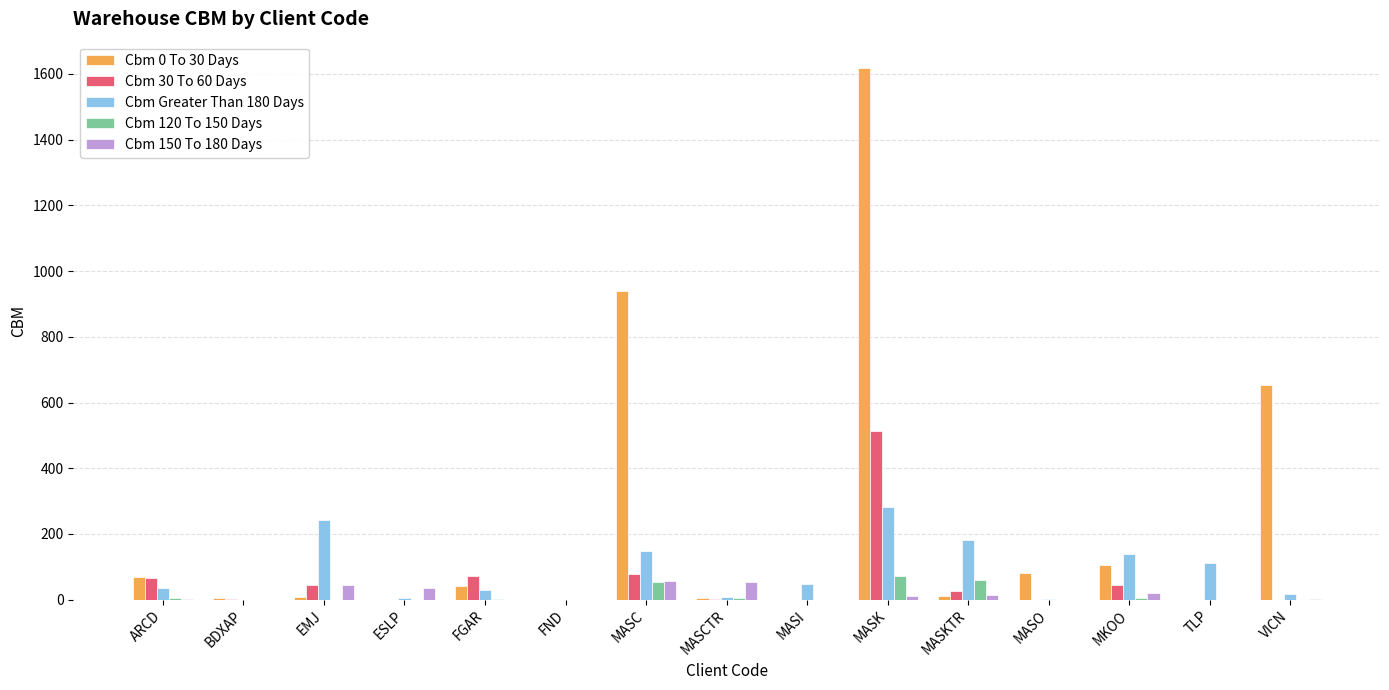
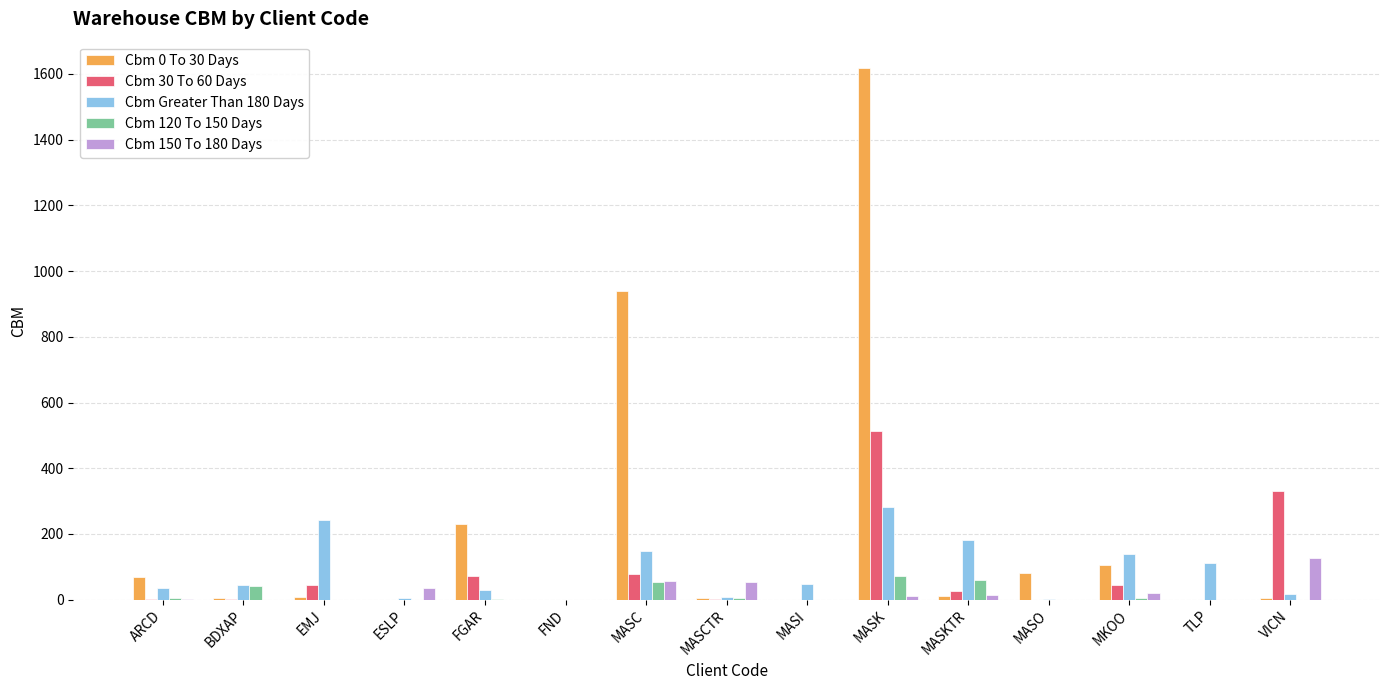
  {
    "Cbm 0 To 30 Days": {
      "ARCD": 70,
      "EMJ": 10,
-     "FGAR": 40,
+     "FGAR": 230,
      "FND": 0,
      "MASC": 940,
      "MASK": 1620,
      "MASKTR": 10,
      "MASO": 80,
      "MKOO": 100,
      "TLP": 0,
-     "VICN": 650
+     "VICN": 0
    },
    "Cbm 30 To 60 Days": {
-     "ARCD": 60,
+     "ARCD": 0,
      "EMJ": 40,
      "ESLP": 0,
      "FGAR": 70,
      "FND": 0,
      "MASC": 80,
      "MASK": 510,
      "MASKTR": 30,
      "MASO": 0,
      "MKOO": 40,
      "TLP": 0,
-     "VICN": 0
+     "VICN": 330
    },
    "Cbm Greater Than 180 Days": {
      "ARCD": 30,
-     "BDXAP": 0,
+     "BDXAP": 50,
      "EMJ": 240,
      "FGAR": 30,
      "FND": 0,
      "MASC": 150,
      "MASCTR": 10,
      "MASI": 50,
      "MASK": 280,
      "MASKTR": 180,
      "MKOO": 140,
      "TLP": 110,
      "VICN": 20
    },
    "Cbm 120 To 150 Days": {
-     "BDXAP": 0,
+     "BDXAP": 40,
      "EMJ": 0,
      "ESLP": 0,
      "FND": 0,
      "MASC": 50,
      "MASI": 0,
      "MASK": 70,
      "MASKTR": 60,
      "TLP": 0
    },
    "Cbm 150 To 180 Days": {
      "BDXAP": 0,
-     "EMJ": 50,
+     "EMJ": 0,
      "ESLP": 40,
      "FGAR": 0,
      "FND": 0,
      "MASC": 60,
      "MASCTR": 50,
      "MASI": 0,
      "MASK": 10,
      "MASKTR": 20,
      "MKOO": 20,
      "TLP": 0,
-     "VICN": 0
+     "VICN": 130
    }
  }
